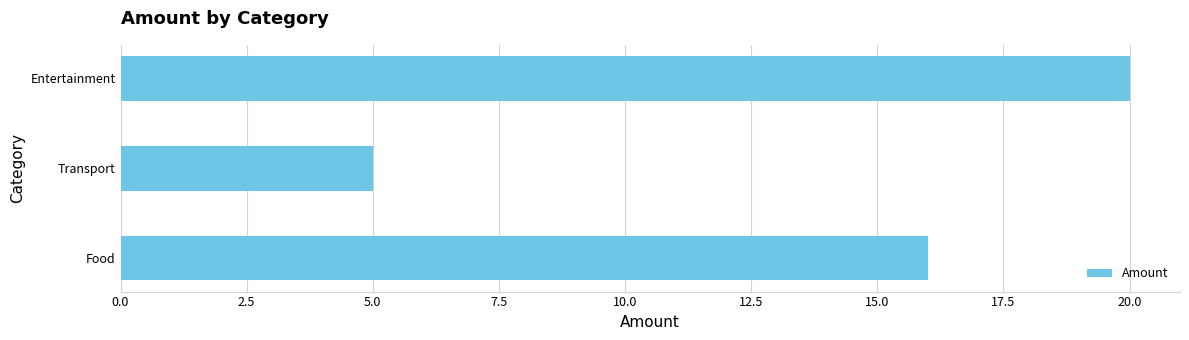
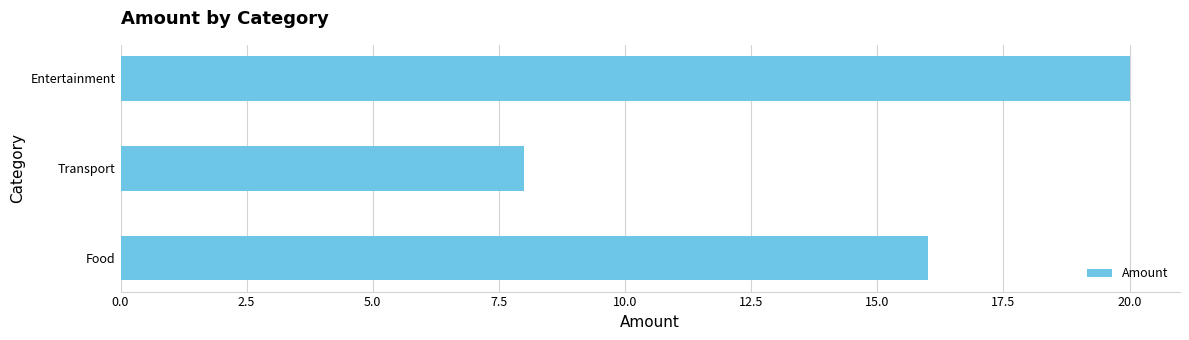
  {
    "Entertainment": 20,
-   "Transport": 5,
+   "Transport": 8,
    "Food": 16
  }
